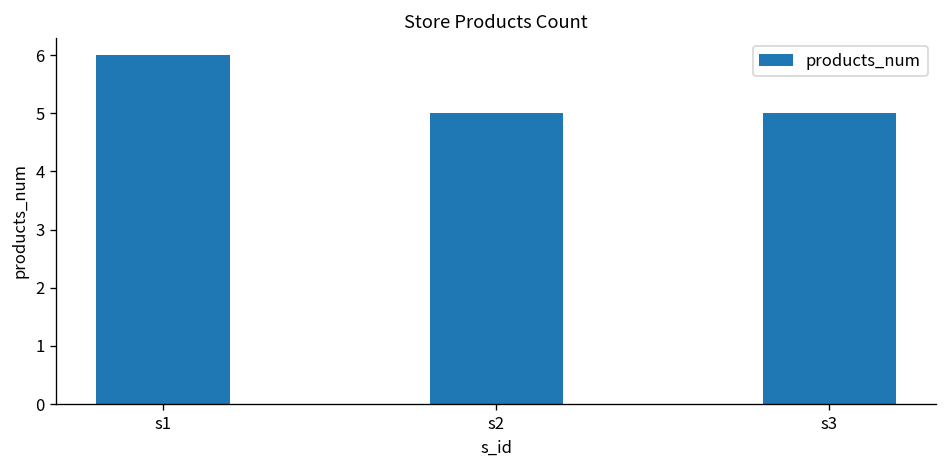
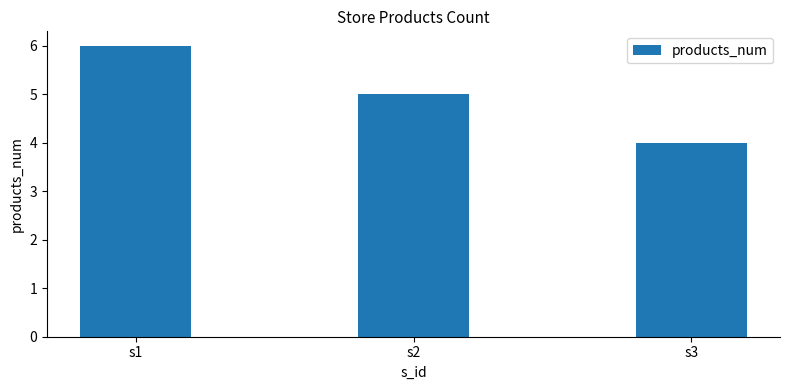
  {
    "s1": 6,
    "s2": 5,
-   "s3": 5
+   "s3": 4
  }
